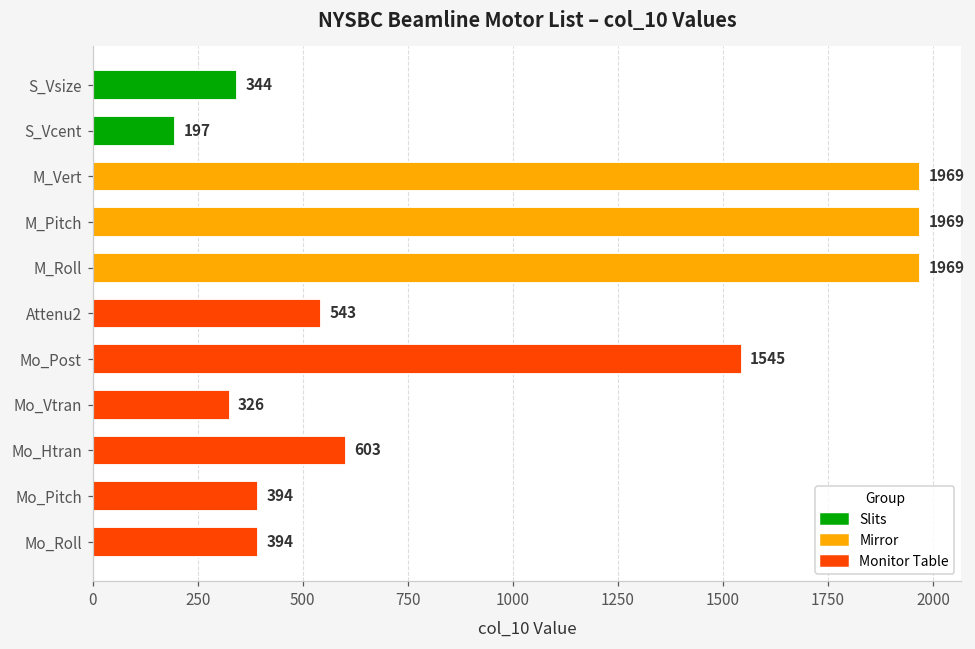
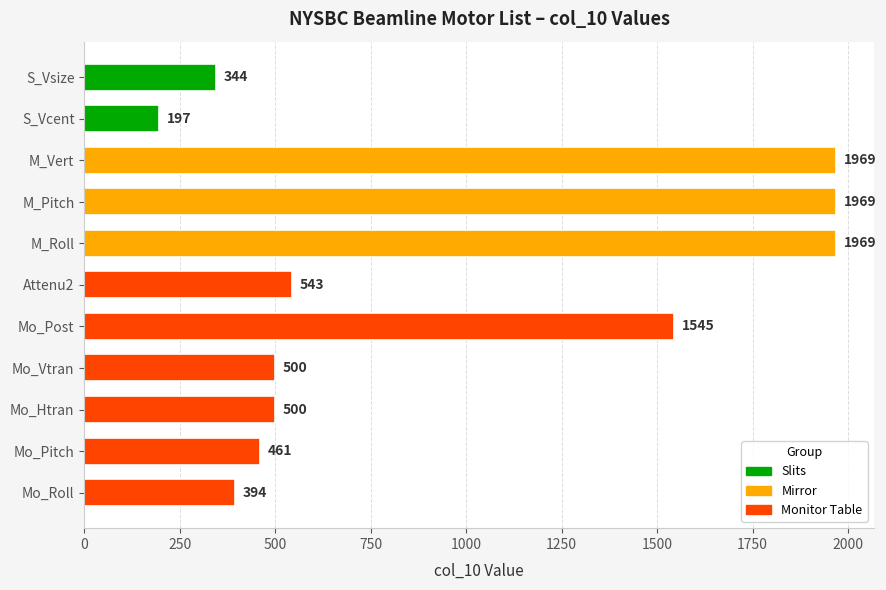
  {
    "S_Vsize": 344,
    "S_Vcent": 197,
    "M_Vert": 1969,
    "M_Pitch": 1969,
    "M_Roll": 1969,
    "Attenu2": 543,
    "Mo_Post": 1545,
-   "Mo_Vtran": 326,
-   "Mo_Htran": 603,
-   "Mo_Pitch": 394,
+   "Mo_Vtran": 500,
+   "Mo_Htran": 500,
+   "Mo_Pitch": 461,
    "Mo_Roll": 394
  }
